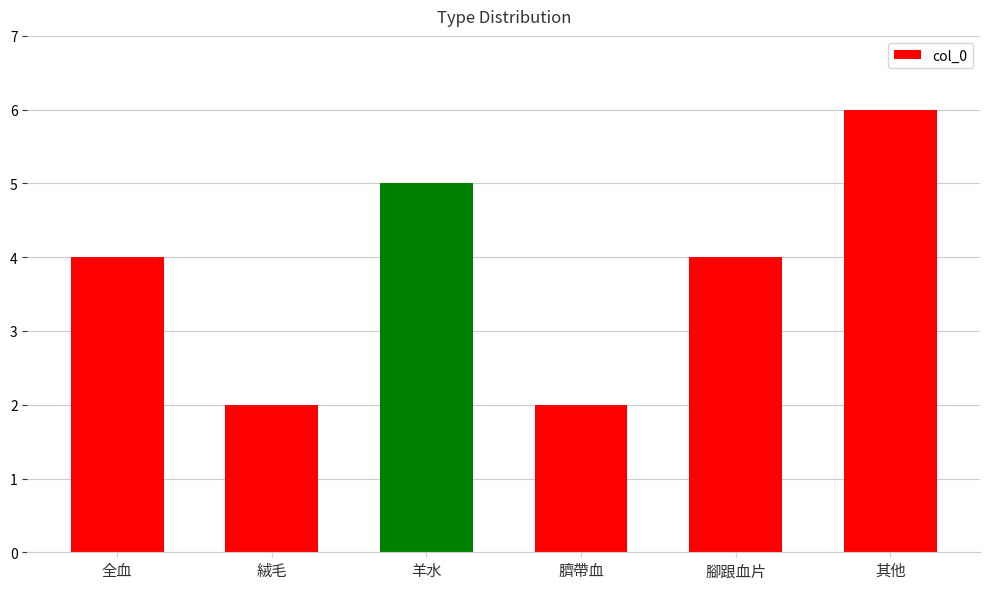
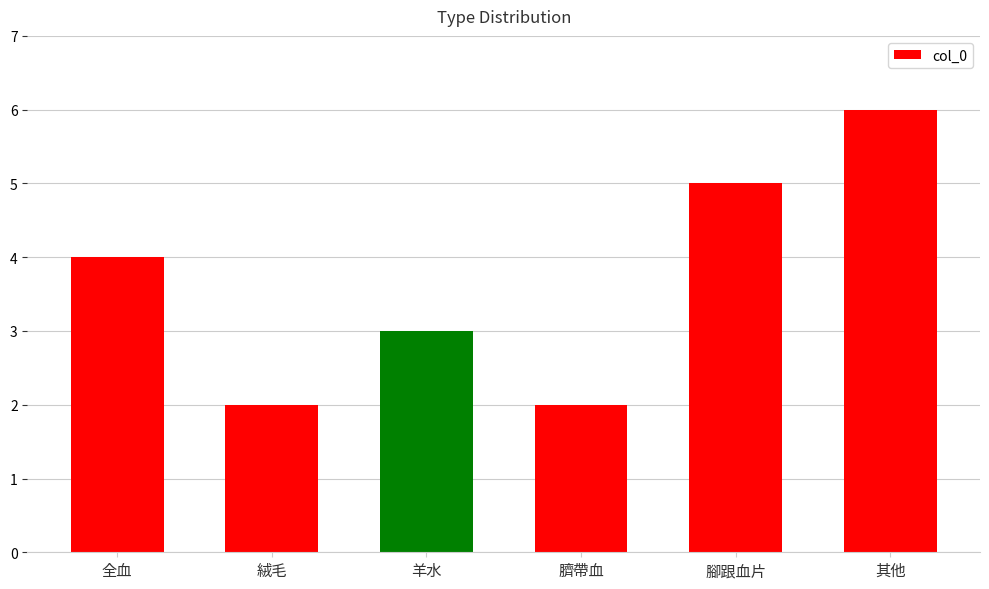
  {
    "全血": 4,
    "絨毛": 2,
-   "羊水": 5,
+   "羊水": 3,
    "臍帶血": 2,
-   "腳跟血片": 4,
+   "腳跟血片": 5,
    "其他": 6
  }
